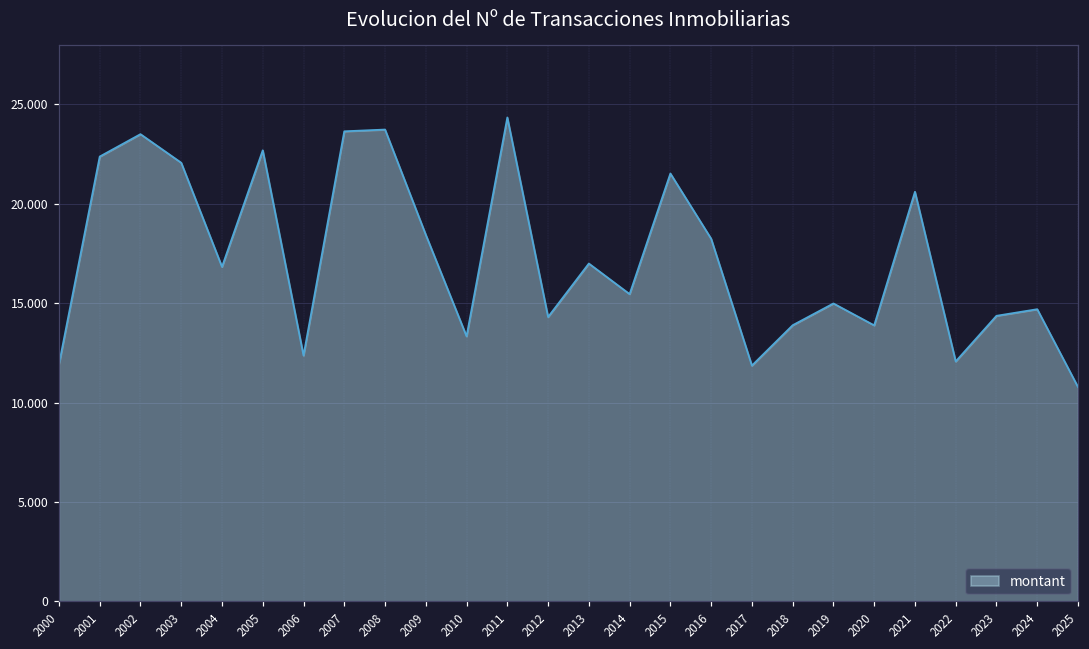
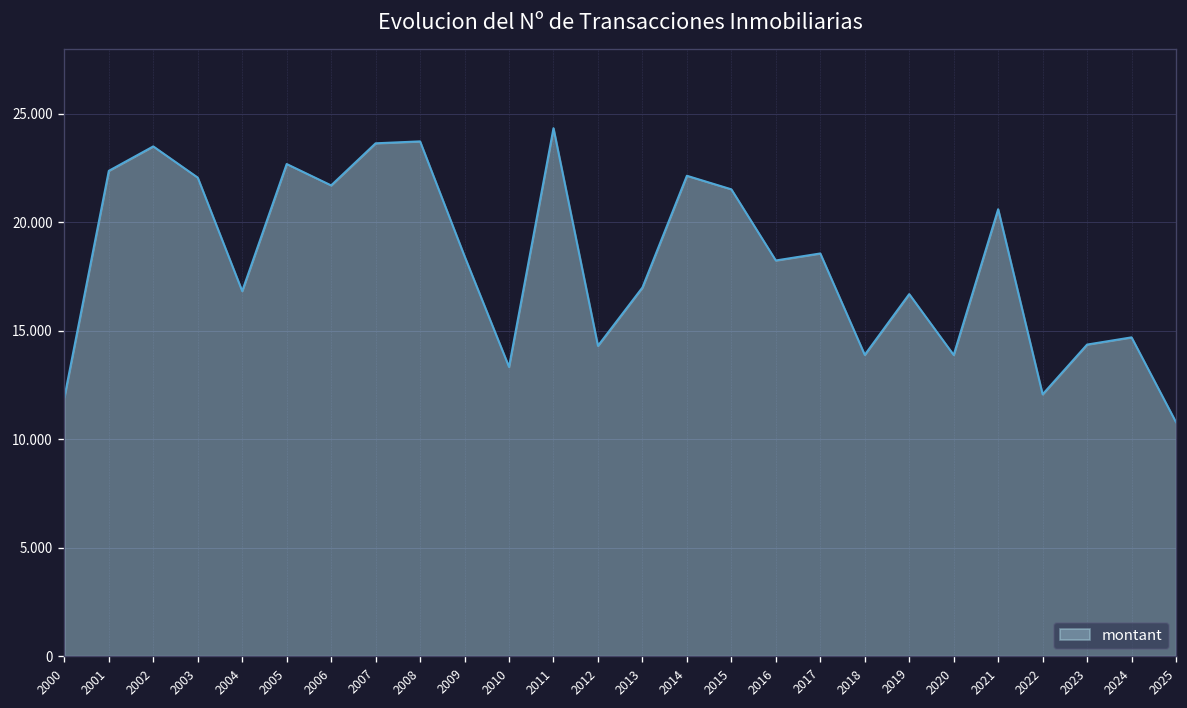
  {
    "2000": 11.9,
    "2001": 22.4,
    "2002": 23.5,
    "2003": 22.1,
    "2004": 16.8,
    "2005": 22.7,
-   "2006": 12.4,
+   "2006": 21.7,
    "2007": 23.6,
    "2008": 23.7,
    "2009": 18.4,
    "2010": 13.3,
    "2011": 24.3,
    "2012": 14.3,
    "2013": 17.0,
-   "2014": 15.5,
+   "2014": 22.1,
    "2015": 21.5,
    "2016": 18.2,
-   "2017": 11.9,
+   "2017": 18.6,
    "2018": 13.9,
-   "2019": 15.0,
+   "2019": 16.7,
    "2020": 13.9,
    "2021": 20.6,
    "2022": 12.1,
    "2023": 14.4,
    "2024": 14.7,
    "2025": 10.8
  }
